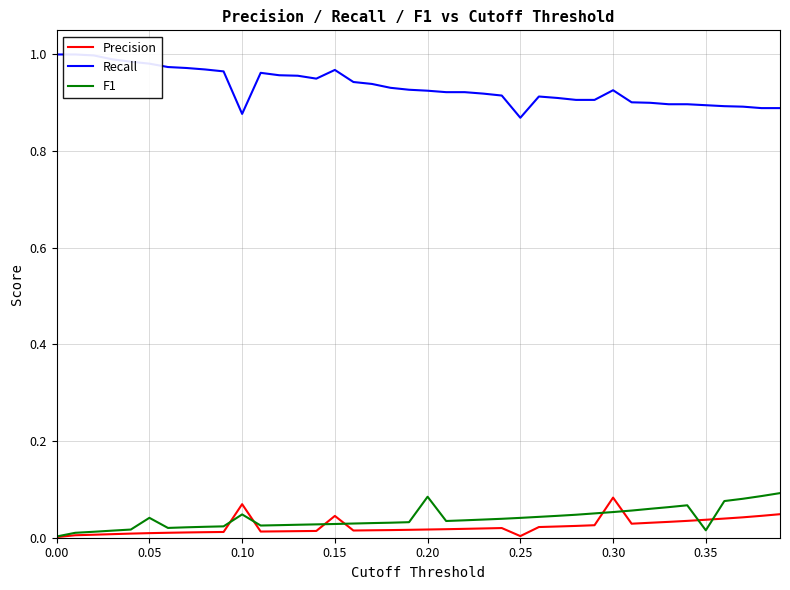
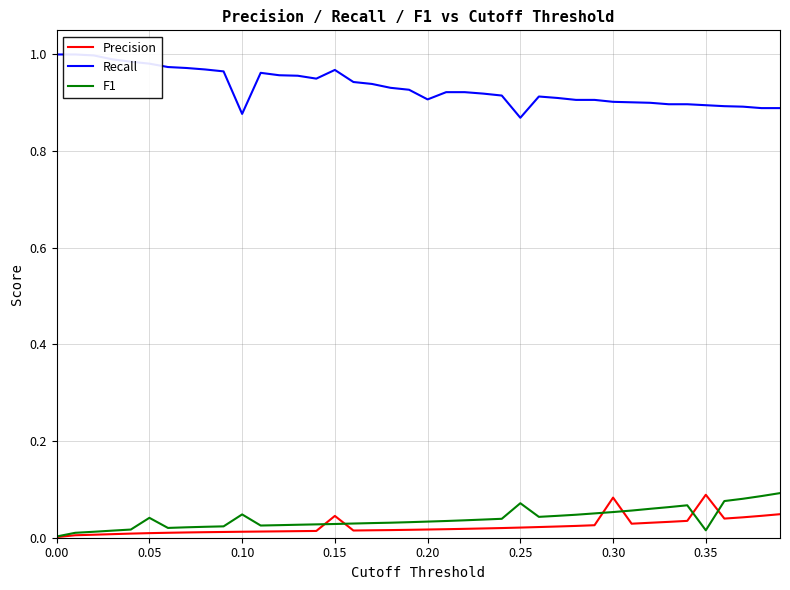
  {
    "Precision": {
      "0.05": 0.01,
-     "0.10": 0.07,
+     "0.10": 0.01,
      "0.15": 0.05,
      "0.20": 0.02,
-     "0.25": 0.00,
+     "0.25": 0.02,
      "0.30": 0.08,
-     "0.35": 0.04
+     "0.35": 0.09
    },
    "Recall": {
      "0.00": 1.00,
      "0.10": 0.88,
      "0.15": 0.97,
-     "0.20": 0.93,
+     "0.20": 0.91,
      "0.25": 0.87,
-     "0.30": 0.93,
+     "0.30": 0.90,
      "0.35": 0.90
    },
    "F1": {
      "0.05": 0.04,
      "0.10": 0.05,
      "0.15": 0.03,
-     "0.20": 0.08,
-     "0.25": 0.04,
+     "0.20": 0.03,
+     "0.25": 0.07,
      "0.30": 0.05,
      "0.35": 0.02
    }
  }
